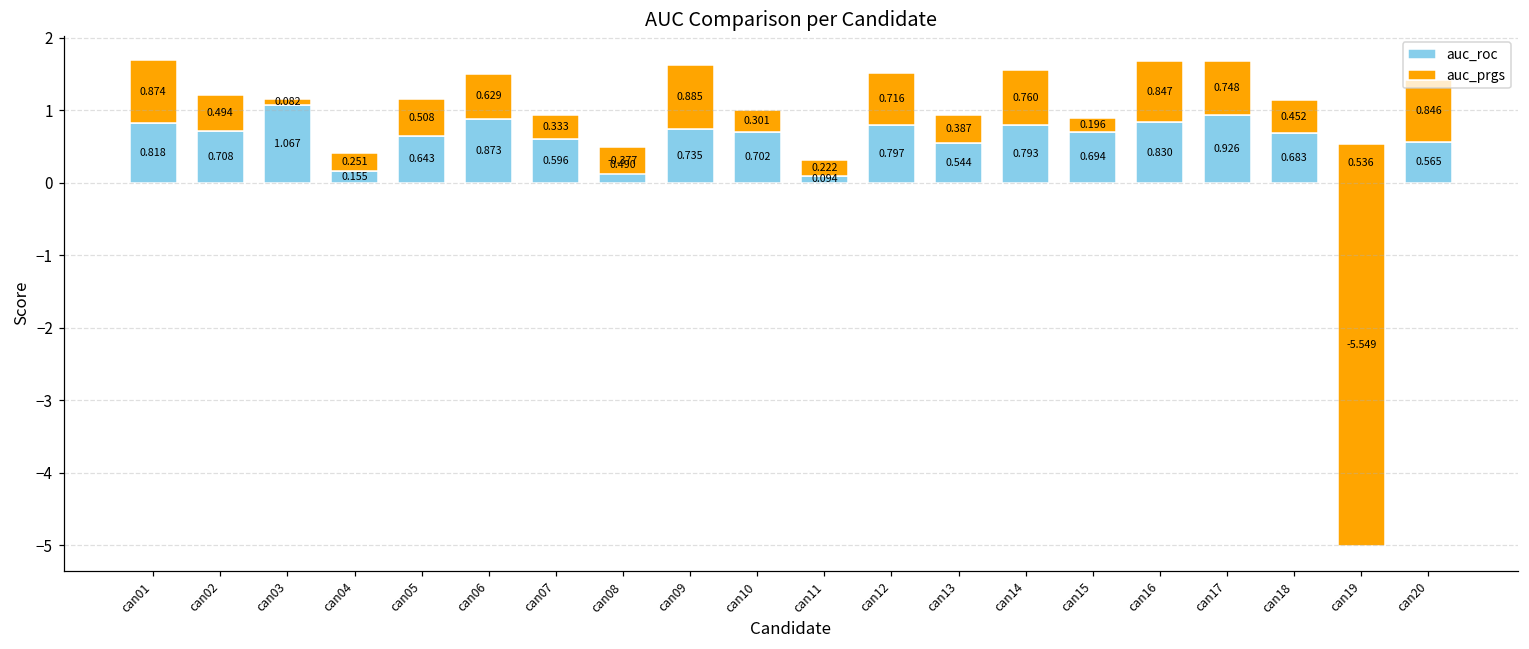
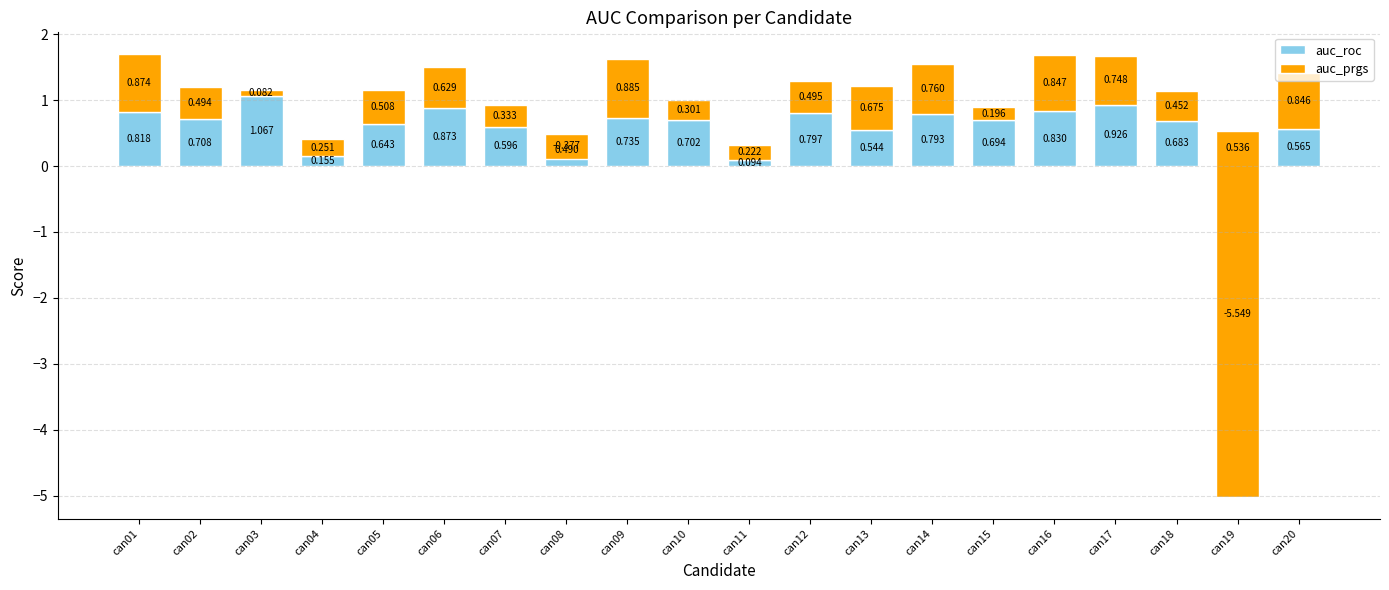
  {
    "auc_roc": {
      "can01": 0.818,
      "can02": 0.708,
      "can03": 1.067,
      "can04": 0.155,
      "can05": 0.643,
      "can06": 0.873,
      "can07": 0.596,
      "can09": 0.735,
      "can10": 0.702,
      "can11": 0.094,
      "can12": 0.797,
      "can13": 0.544,
      "can14": 0.793,
      "can15": 0.694,
      "can16": 0.830,
      "can17": 0.926,
      "can18": 0.683,
      "can19": 0.536,
      "can20": 0.565
    },
    "auc_prgs": {
      "can01": 0.874,
      "can02": 0.494,
      "can03": 0.082,
      "can04": 0.251,
      "can05": 0.508,
      "can06": 0.629,
      "can07": 0.333,
      "can09": 0.885,
      "can10": 0.301,
      "can11": 0.222,
-     "can12": 0.716,
-     "can13": 0.387,
+     "can12": 0.495,
+     "can13": 0.675,
      "can14": 0.760,
      "can15": 0.196,
      "can16": 0.847,
      "can17": 0.748,
      "can18": 0.452,
      "can19": -5.549
    }
  }
